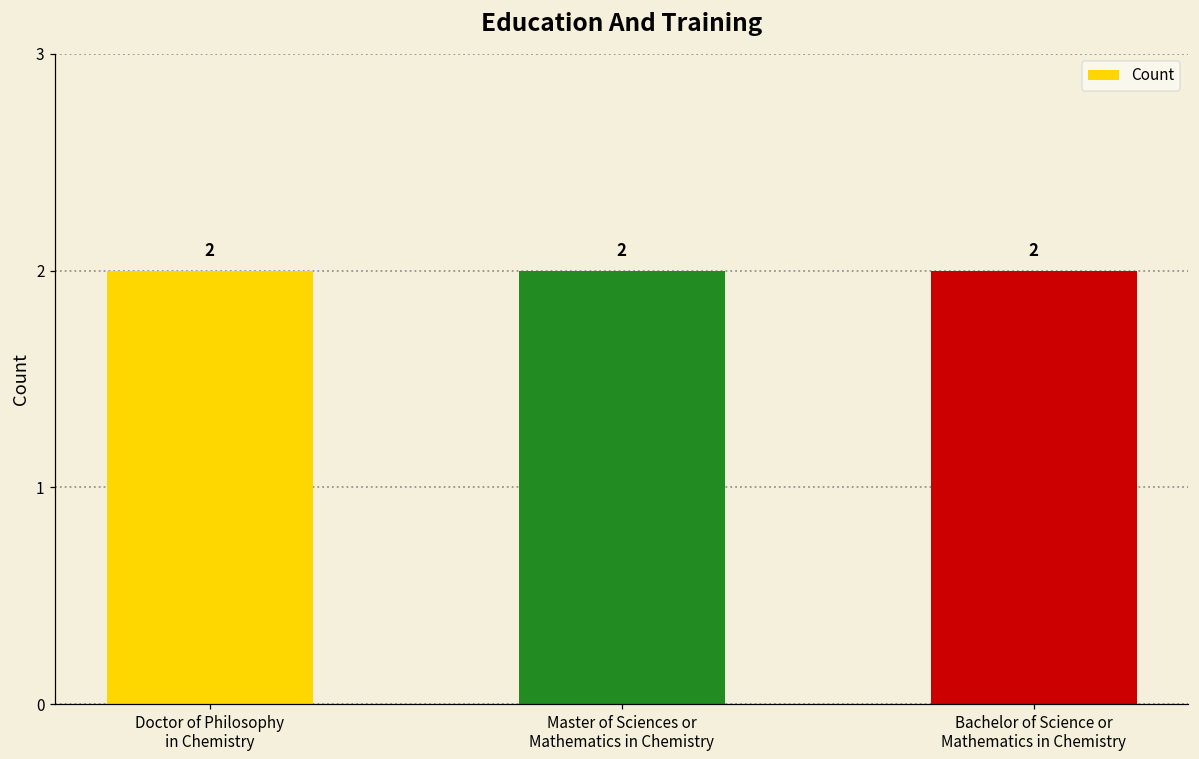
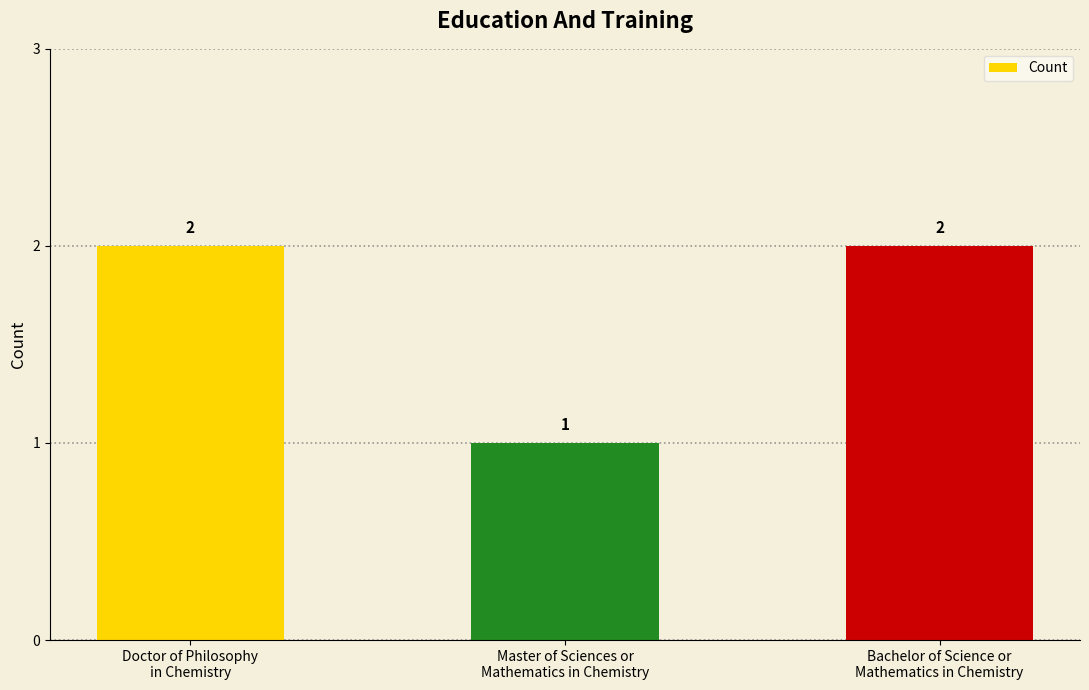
  {
    "Doctor of Philosophy in Chemistry": 2,
-   "Master of Sciences or Mathematics in Chemistry": 2,
+   "Master of Sciences or Mathematics in Chemistry": 1,
    "Bachelor of Science or Mathematics in Chemistry": 2
  }
